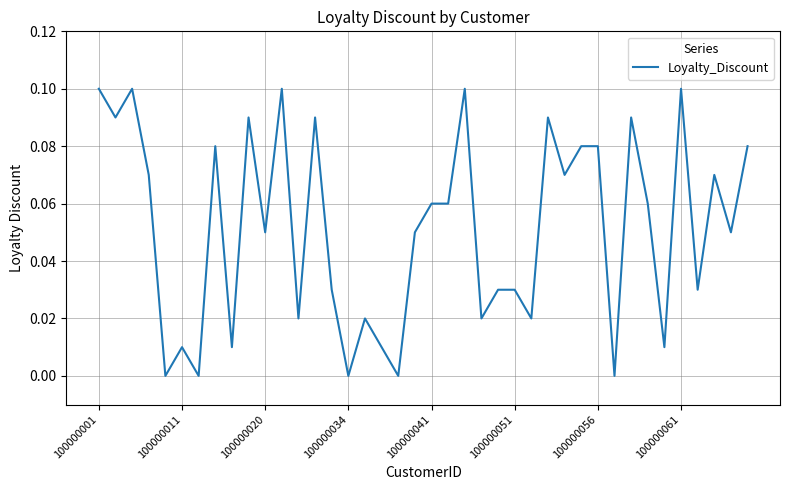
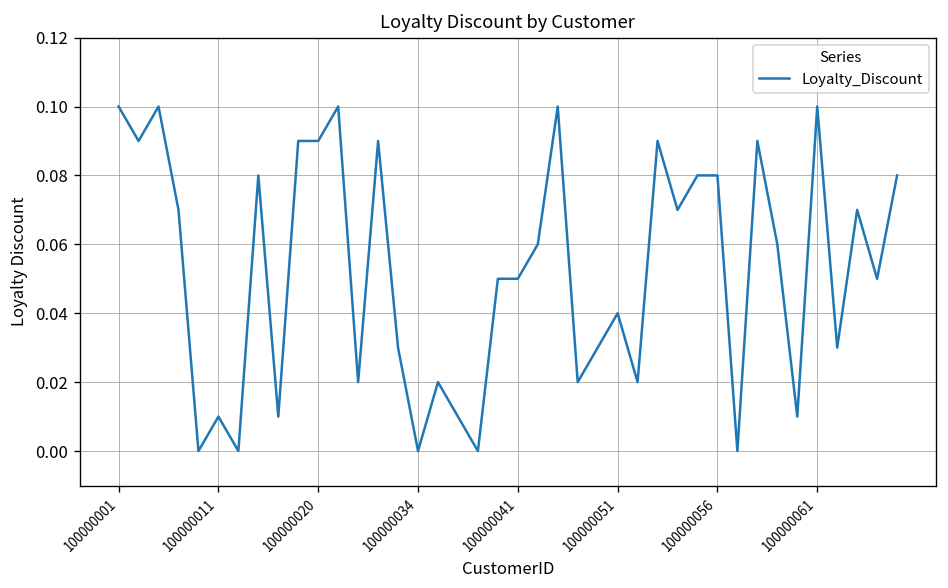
  {
    "100000001": 0.10,
    "100000011": 0.01,
-   "100000020": 0.05,
+   "100000020": 0.09,
    "100000034": 0.00,
-   "100000041": 0.06,
-   "100000051": 0.03,
+   "100000041": 0.05,
+   "100000051": 0.04,
    "100000056": 0.08,
    "100000061": 0.10
  }
